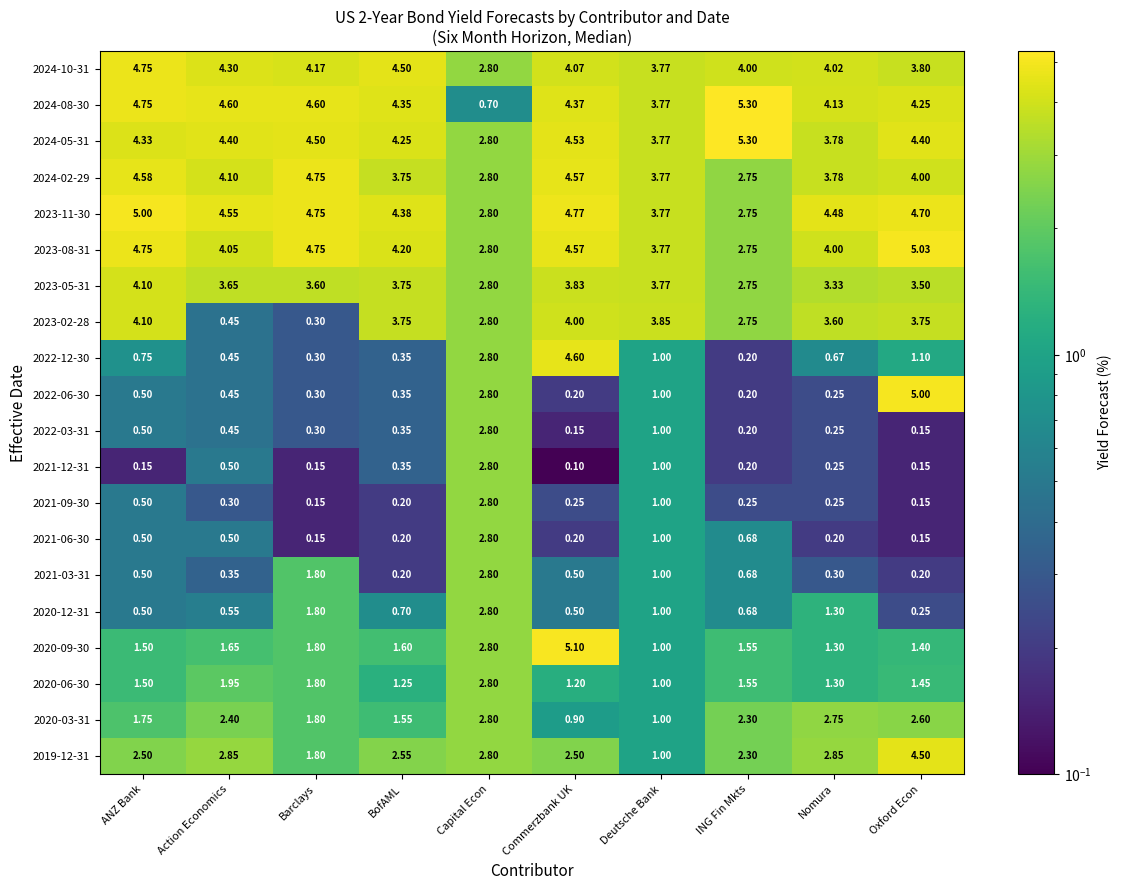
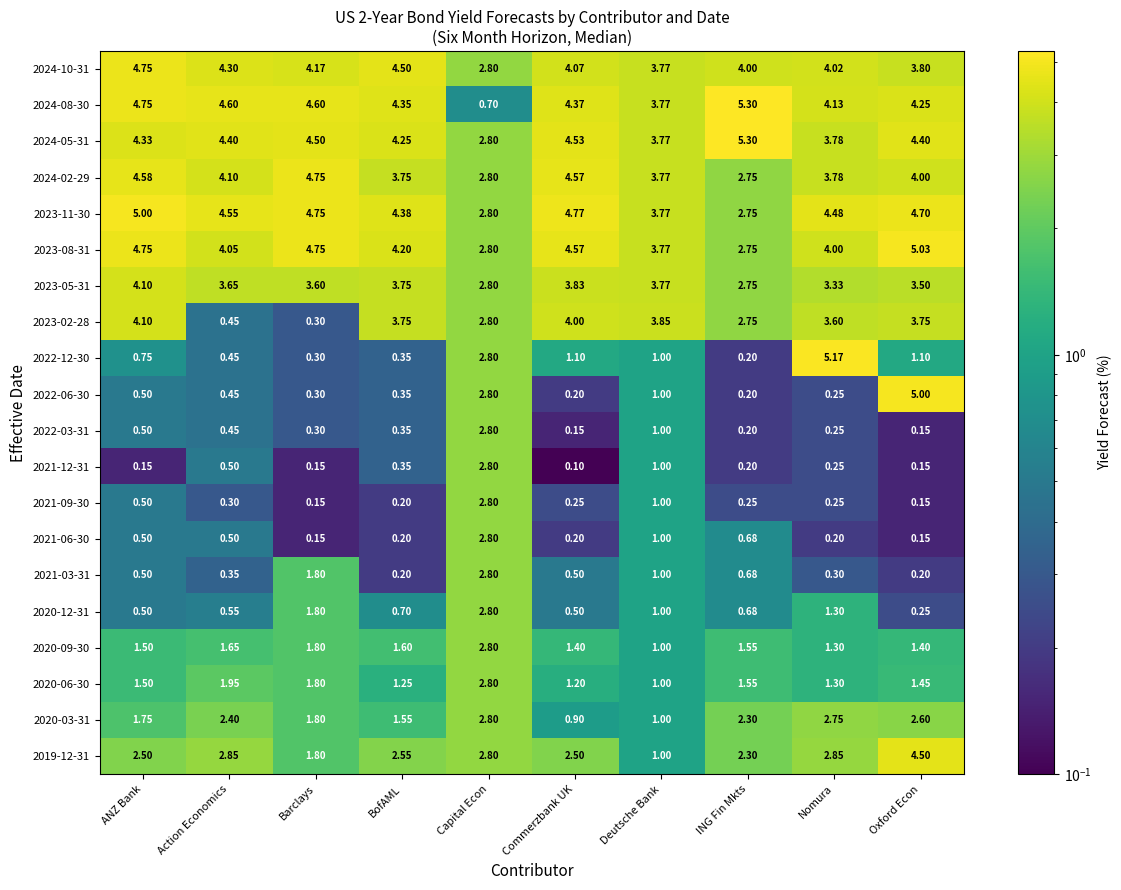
  {
    "2024-10-31": {
      "ANZ Bank": 4.75,
      "Action Economics": 4.30,
      "Barclays": 4.17,
      "BofAML": 4.50,
      "Capital Econ": 2.80,
      "Commerzbank UK": 4.07,
      "Deutsche Bank": 3.77,
      "ING Fin Mkts": 4.00,
      "Nomura": 4.02,
      "Oxford Econ": 3.80
    },
    "2024-08-30": {
      "ANZ Bank": 4.75,
      "Action Economics": 4.60,
      "Barclays": 4.60,
      "BofAML": 4.35,
      "Capital Econ": 0.70,
      "Commerzbank UK": 4.37,
      "Deutsche Bank": 3.77,
      "ING Fin Mkts": 5.30,
      "Nomura": 4.13,
      "Oxford Econ": 4.25
    },
    "2024-05-31": {
      "ANZ Bank": 4.33,
      "Action Economics": 4.40,
      "Barclays": 4.50,
      "BofAML": 4.25,
      "Capital Econ": 2.80,
      "Commerzbank UK": 4.53,
      "Deutsche Bank": 3.77,
      "ING Fin Mkts": 5.30,
      "Nomura": 3.78,
      "Oxford Econ": 4.40
    },
    "2024-02-29": {
      "ANZ Bank": 4.58,
      "Action Economics": 4.10,
      "Barclays": 4.75,
      "BofAML": 3.75,
      "Capital Econ": 2.80,
      "Commerzbank UK": 4.57,
      "Deutsche Bank": 3.77,
      "ING Fin Mkts": 2.75,
      "Nomura": 3.78,
      "Oxford Econ": 4.00
    },
    "2023-11-30": {
      "ANZ Bank": 5.00,
      "Action Economics": 4.55,
      "Barclays": 4.75,
      "BofAML": 4.38,
      "Capital Econ": 2.80,
      "Commerzbank UK": 4.77,
      "Deutsche Bank": 3.77,
      "ING Fin Mkts": 2.75,
      "Nomura": 4.48,
      "Oxford Econ": 4.70
    },
    "2023-08-31": {
      "ANZ Bank": 4.75,
      "Action Economics": 4.05,
      "Barclays": 4.75,
      "BofAML": 4.20,
      "Capital Econ": 2.80,
      "Commerzbank UK": 4.57,
      "Deutsche Bank": 3.77,
      "ING Fin Mkts": 2.75,
      "Nomura": 4.00,
      "Oxford Econ": 5.03
    },
    "2023-05-31": {
      "ANZ Bank": 4.10,
      "Action Economics": 3.65,
      "Barclays": 3.60,
      "BofAML": 3.75,
      "Capital Econ": 2.80,
      "Commerzbank UK": 3.83,
      "Deutsche Bank": 3.77,
      "ING Fin Mkts": 2.75,
      "Nomura": 3.33,
      "Oxford Econ": 3.50
    },
    "2023-02-28": {
      "ANZ Bank": 4.10,
      "Action Economics": 0.45,
      "Barclays": 0.30,
      "BofAML": 3.75,
      "Capital Econ": 2.80,
      "Commerzbank UK": 4.00,
      "Deutsche Bank": 3.85,
      "ING Fin Mkts": 2.75,
      "Nomura": 3.60,
      "Oxford Econ": 3.75
    },
    "2022-12-30": {
      "ANZ Bank": 0.75,
      "Action Economics": 0.45,
      "Barclays": 0.30,
      "BofAML": 0.35,
      "Capital Econ": 2.80,
-     "Commerzbank UK": 4.60,
+     "Commerzbank UK": 1.10,
      "Deutsche Bank": 1.00,
      "ING Fin Mkts": 0.20,
-     "Nomura": 0.67,
+     "Nomura": 5.17,
      "Oxford Econ": 1.10
    },
    "2022-06-30": {
      "ANZ Bank": 0.50,
      "Action Economics": 0.45,
      "Barclays": 0.30,
      "BofAML": 0.35,
      "Capital Econ": 2.80,
      "Commerzbank UK": 0.20,
      "Deutsche Bank": 1.00,
      "ING Fin Mkts": 0.20,
      "Nomura": 0.25,
      "Oxford Econ": 5.00
    },
    "2022-03-31": {
      "ANZ Bank": 0.50,
      "Action Economics": 0.45,
      "Barclays": 0.30,
      "BofAML": 0.35,
      "Capital Econ": 2.80,
      "Commerzbank UK": 0.15,
      "Deutsche Bank": 1.00,
      "ING Fin Mkts": 0.20,
      "Nomura": 0.25,
      "Oxford Econ": 0.15
    },
    "2021-12-31": {
      "ANZ Bank": 0.15,
      "Action Economics": 0.50,
      "Barclays": 0.15,
      "BofAML": 0.35,
      "Capital Econ": 2.80,
      "Commerzbank UK": 0.10,
      "Deutsche Bank": 1.00,
      "ING Fin Mkts": 0.20,
      "Nomura": 0.25,
      "Oxford Econ": 0.15
    },
    "2021-09-30": {
      "ANZ Bank": 0.50,
      "Action Economics": 0.30,
      "Barclays": 0.15,
      "BofAML": 0.20,
      "Capital Econ": 2.80,
      "Commerzbank UK": 0.25,
      "Deutsche Bank": 1.00,
      "ING Fin Mkts": 0.25,
      "Nomura": 0.25,
      "Oxford Econ": 0.15
    },
    "2021-06-30": {
      "ANZ Bank": 0.50,
      "Action Economics": 0.50,
      "Barclays": 0.15,
      "BofAML": 0.20,
      "Capital Econ": 2.80,
      "Commerzbank UK": 0.20,
      "Deutsche Bank": 1.00,
      "ING Fin Mkts": 0.68,
      "Nomura": 0.20,
      "Oxford Econ": 0.15
    },
    "2021-03-31": {
      "ANZ Bank": 0.50,
      "Action Economics": 0.35,
      "Barclays": 1.80,
      "BofAML": 0.20,
      "Capital Econ": 2.80,
      "Commerzbank UK": 0.50,
      "Deutsche Bank": 1.00,
      "ING Fin Mkts": 0.68,
      "Nomura": 0.30,
      "Oxford Econ": 0.20
    },
    "2020-12-31": {
      "ANZ Bank": 0.50,
      "Action Economics": 0.55,
      "Barclays": 1.80,
      "BofAML": 0.70,
      "Capital Econ": 2.80,
      "Commerzbank UK": 0.50,
      "Deutsche Bank": 1.00,
      "ING Fin Mkts": 0.68,
      "Nomura": 1.30,
      "Oxford Econ": 0.25
    },
    "2020-09-30": {
      "ANZ Bank": 1.50,
      "Action Economics": 1.65,
      "Barclays": 1.80,
      "BofAML": 1.60,
      "Capital Econ": 2.80,
-     "Commerzbank UK": 5.10,
+     "Commerzbank UK": 1.40,
      "Deutsche Bank": 1.00,
      "ING Fin Mkts": 1.55,
      "Nomura": 1.30,
      "Oxford Econ": 1.40
    },
    "2020-06-30": {
      "ANZ Bank": 1.50,
      "Action Economics": 1.95,
      "Barclays": 1.80,
      "BofAML": 1.25,
      "Capital Econ": 2.80,
      "Commerzbank UK": 1.20,
      "Deutsche Bank": 1.00,
      "ING Fin Mkts": 1.55,
      "Nomura": 1.30,
      "Oxford Econ": 1.45
    },
    "2020-03-31": {
      "ANZ Bank": 1.75,
      "Action Economics": 2.40,
      "Barclays": 1.80,
      "BofAML": 1.55,
      "Capital Econ": 2.80,
      "Commerzbank UK": 0.90,
      "Deutsche Bank": 1.00,
      "ING Fin Mkts": 2.30,
      "Nomura": 2.75,
      "Oxford Econ": 2.60
    },
    "2019-12-31": {
      "ANZ Bank": 2.50,
      "Action Economics": 2.85,
      "Barclays": 1.80,
      "BofAML": 2.55,
      "Capital Econ": 2.80,
      "Commerzbank UK": 2.50,
      "Deutsche Bank": 1.00,
      "ING Fin Mkts": 2.30,
      "Nomura": 2.85,
      "Oxford Econ": 4.50
    }
  }
